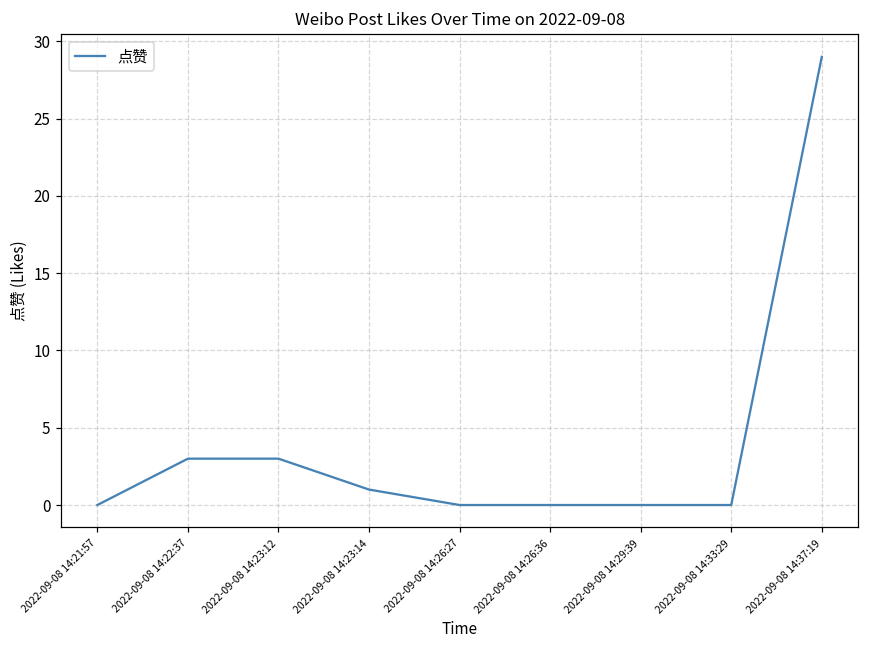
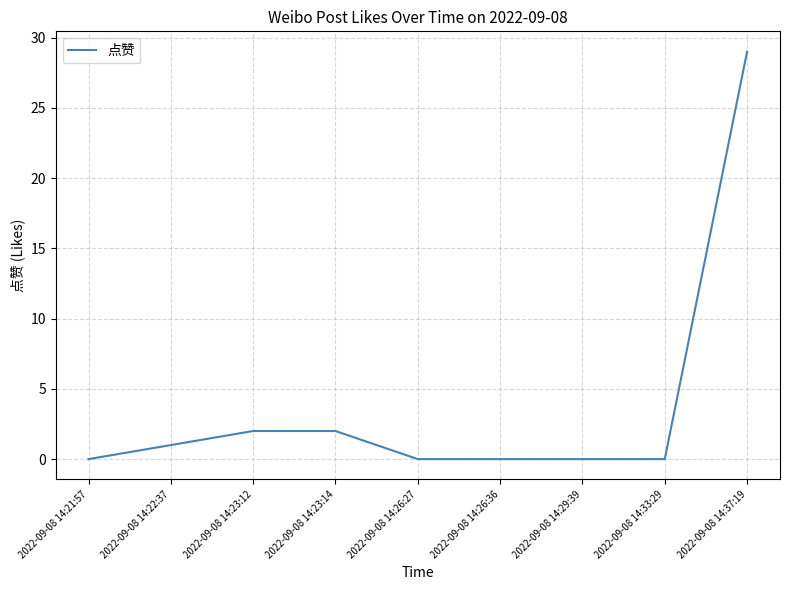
  {
    "2022-09-08 14:21:57": 0,
-   "2022-09-08 14:22:37": 3,
-   "2022-09-08 14:23:12": 3,
-   "2022-09-08 14:23:14": 1,
+   "2022-09-08 14:22:37": 1,
+   "2022-09-08 14:23:12": 2,
+   "2022-09-08 14:23:14": 2,
    "2022-09-08 14:26:27": 0,
    "2022-09-08 14:26:36": 0,
    "2022-09-08 14:29:39": 0,
    "2022-09-08 14:33:29": 0,
    "2022-09-08 14:37:19": 29
  }
